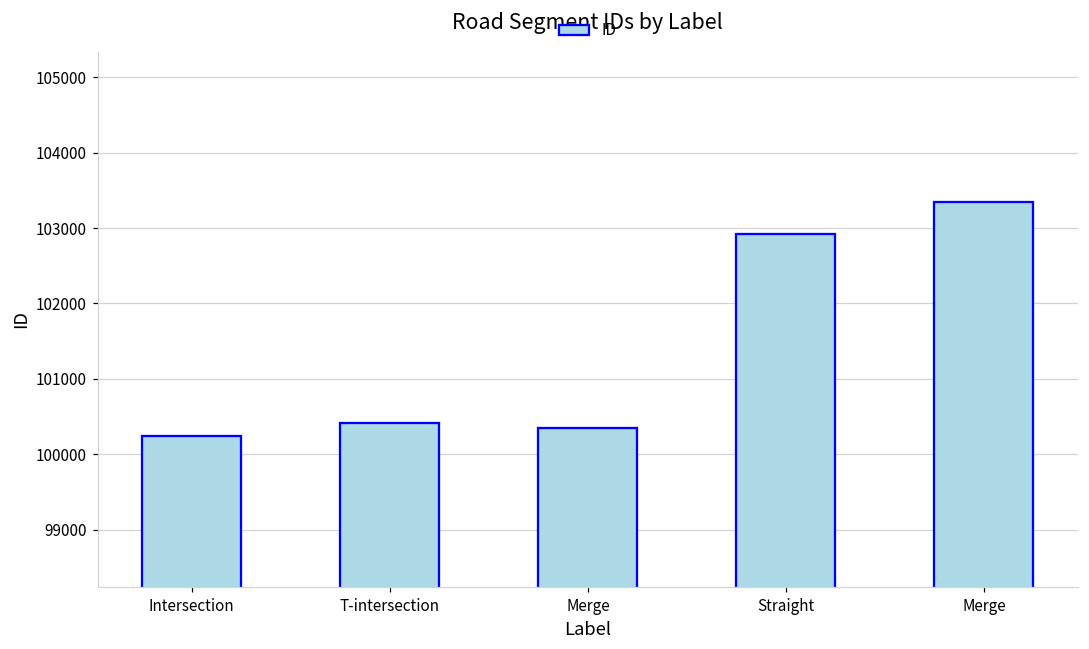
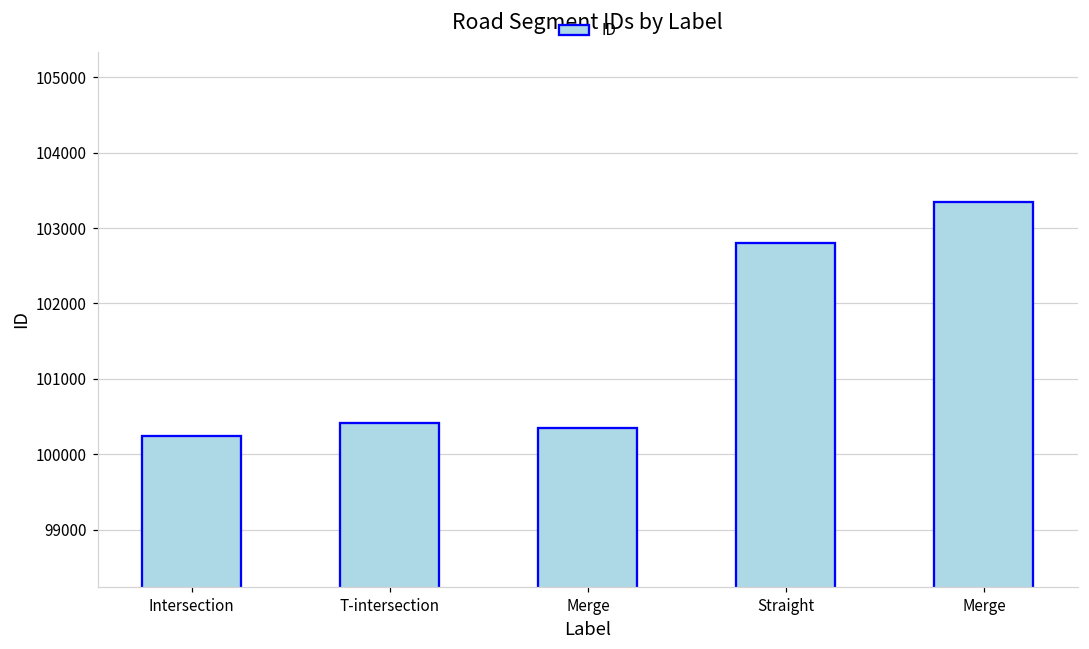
  {
    "Intersection": 100200,
    "T-intersection": 100400,
-   "Straight": 102900
+   "Straight": 102800
  }
